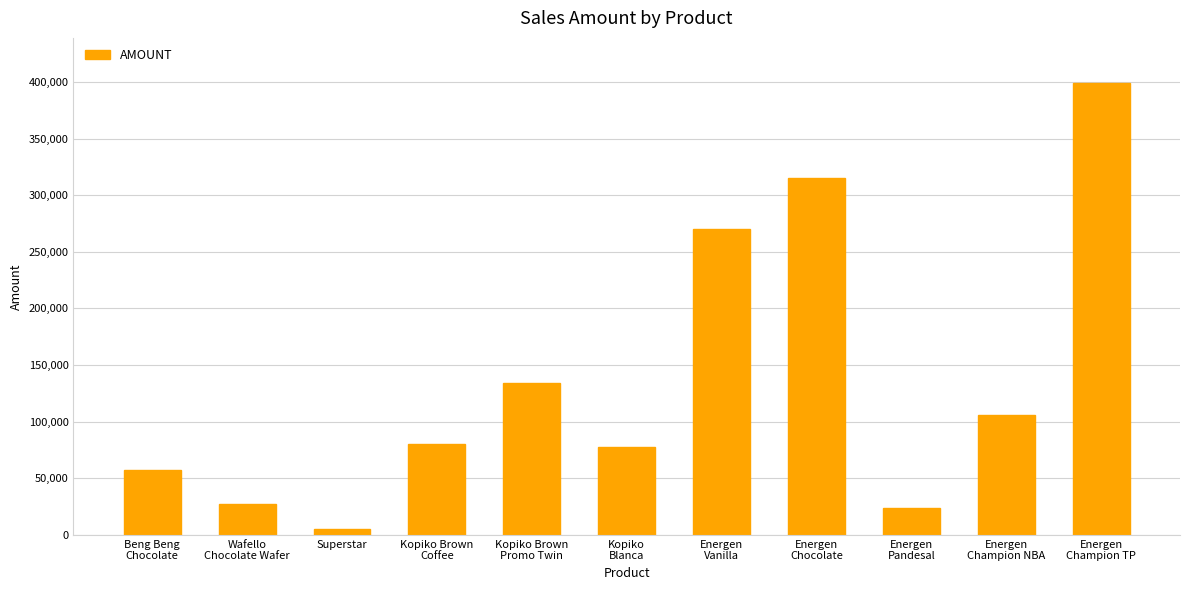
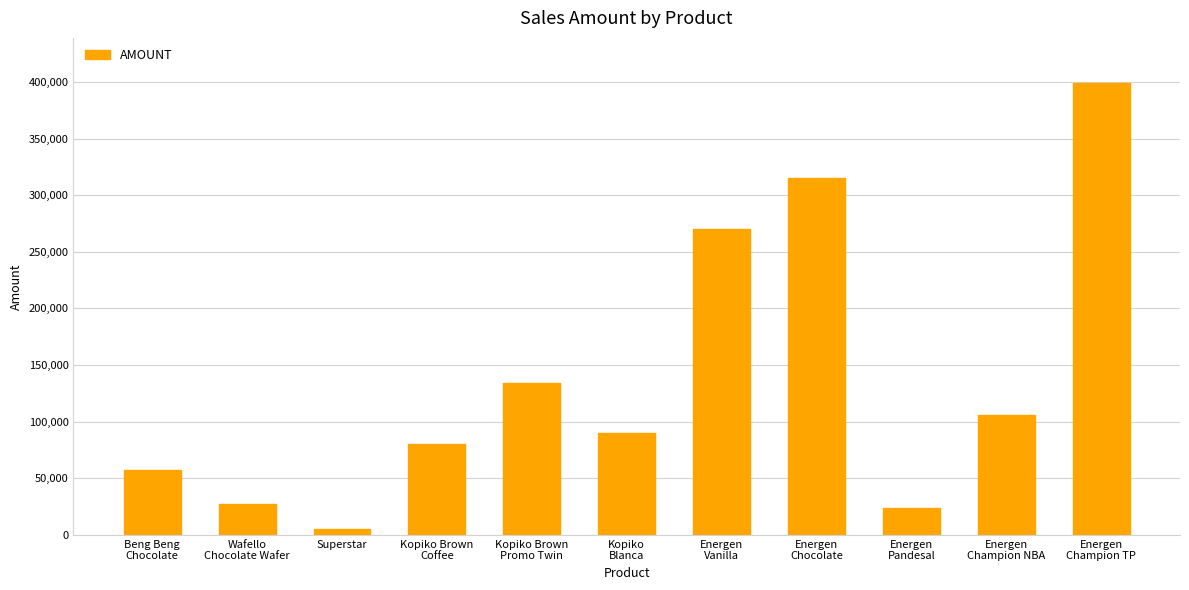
  {
    "Beng Beng Chocolate": "58,000",
    "Wafello Chocolate Wafer": "28,000",
    "Superstar": "5,000",
    "Kopiko Brown Coffee": "80,000",
    "Kopiko Brown Promo Twin": "134,000",
-   "Kopiko Blanca": "78,000",
+   "Kopiko Blanca": "90,000",
    "Energen Vanilla": "270,000",
    "Energen Chocolate": "315,000",
    "Energen Pandesal": "24,000",
    "Energen Champion NBA": "106,000",
    "Energen Champion TP": "399,000"
  }
